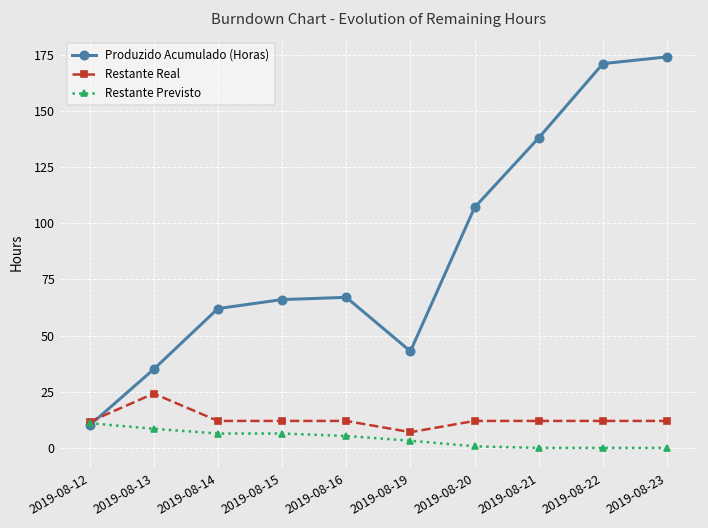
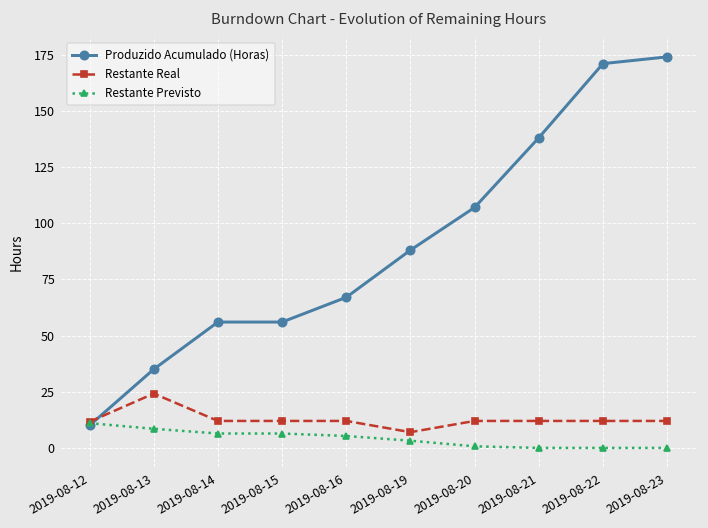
  {
    "Produzido Acumulado (Horas)": {
      "2019-08-13": 35,
-     "2019-08-14": 62,
-     "2019-08-15": 66,
+     "2019-08-14": 56,
+     "2019-08-15": 56,
      "2019-08-16": 67,
-     "2019-08-19": 43,
+     "2019-08-19": 88,
      "2019-08-20": 107,
      "2019-08-21": 138,
      "2019-08-22": 171,
      "2019-08-23": 174
    },
    "Restante Real": {
      "2019-08-13": 24,
      "2019-08-14": 12,
      "2019-08-15": 12,
      "2019-08-16": 12,
      "2019-08-19": 7,
      "2019-08-20": 12,
      "2019-08-21": 12,
      "2019-08-22": 12,
      "2019-08-23": 12
    },
    "Restante Previsto": {
      "2019-08-13": 9,
      "2019-08-14": 6,
      "2019-08-15": 6,
      "2019-08-16": 5,
      "2019-08-19": 3,
      "2019-08-20": 1,
      "2019-08-21": 0,
      "2019-08-22": 0,
      "2019-08-23": 0
    }
  }
